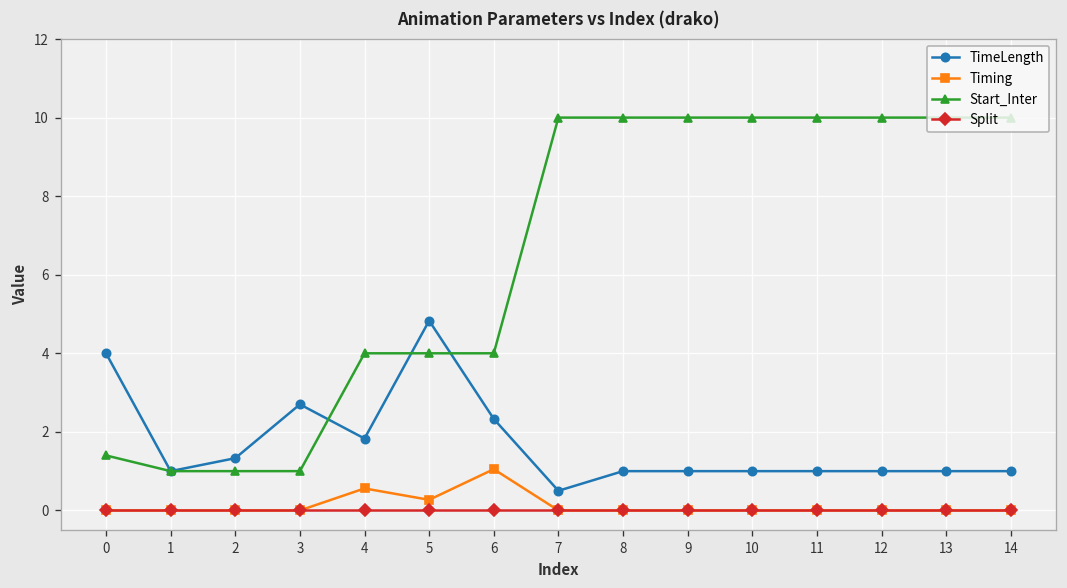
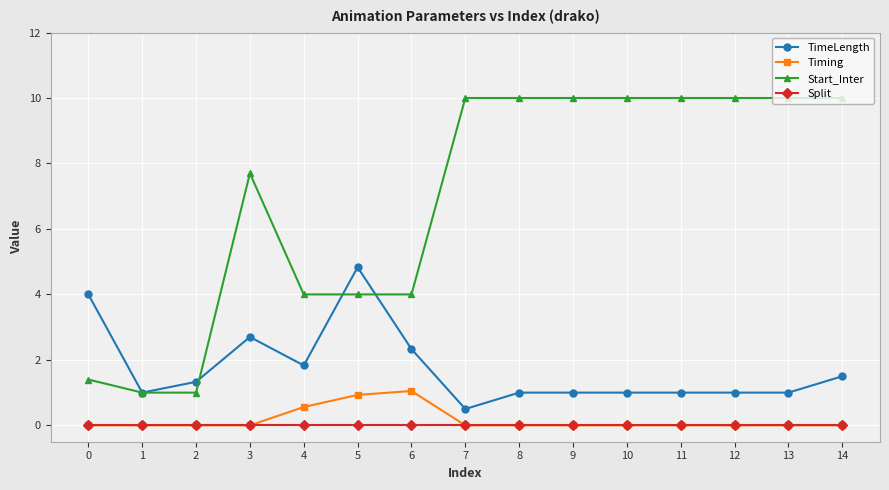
  {
    "TimeLength": {
      "0": 4.0,
      "2": 1.3,
      "3": 2.7,
      "4": 1.8,
      "5": 4.8,
      "6": 2.3,
      "7": 0.5,
      "8": 1.0,
      "9": 1.0,
      "10": 1.0,
      "11": 1.0,
      "12": 1.0,
      "13": 1.0,
-     "14": 1.0
+     "14": 1.5
    },
    "Timing": {
      "4": 0.6,
-     "5": 0.3,
+     "5": 0.9,
      "6": 1.1
    },
    "Start_Inter": {
      "0": 1.4,
      "2": 1.0,
-     "3": 1.0,
+     "3": 7.7,
      "4": 4.0,
      "5": 4.0,
      "6": 4.0,
      "7": 10.0,
      "8": 10.0,
      "9": 10.0,
      "10": 10.0,
      "11": 10.0,
      "12": 10.0
    },
    "Split": {
      "4": 0.0,
      "5": 0.0,
      "6": 0.0
    }
  }
